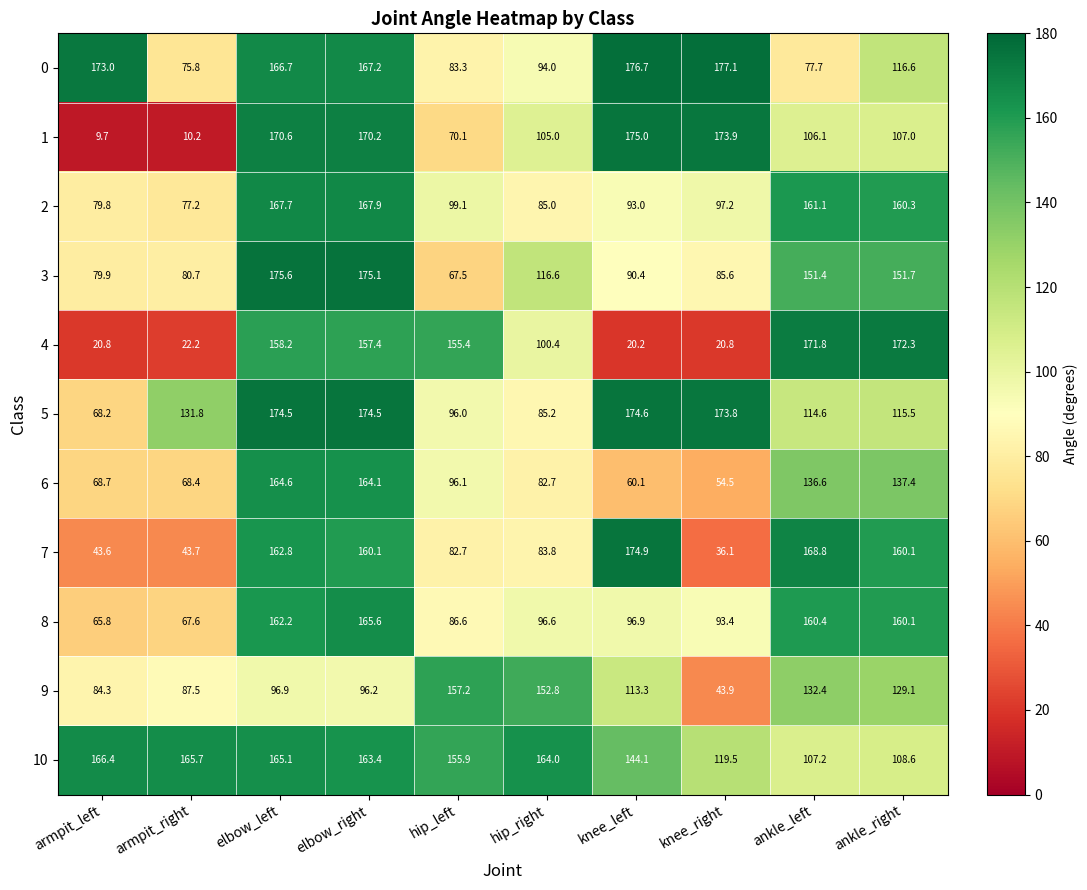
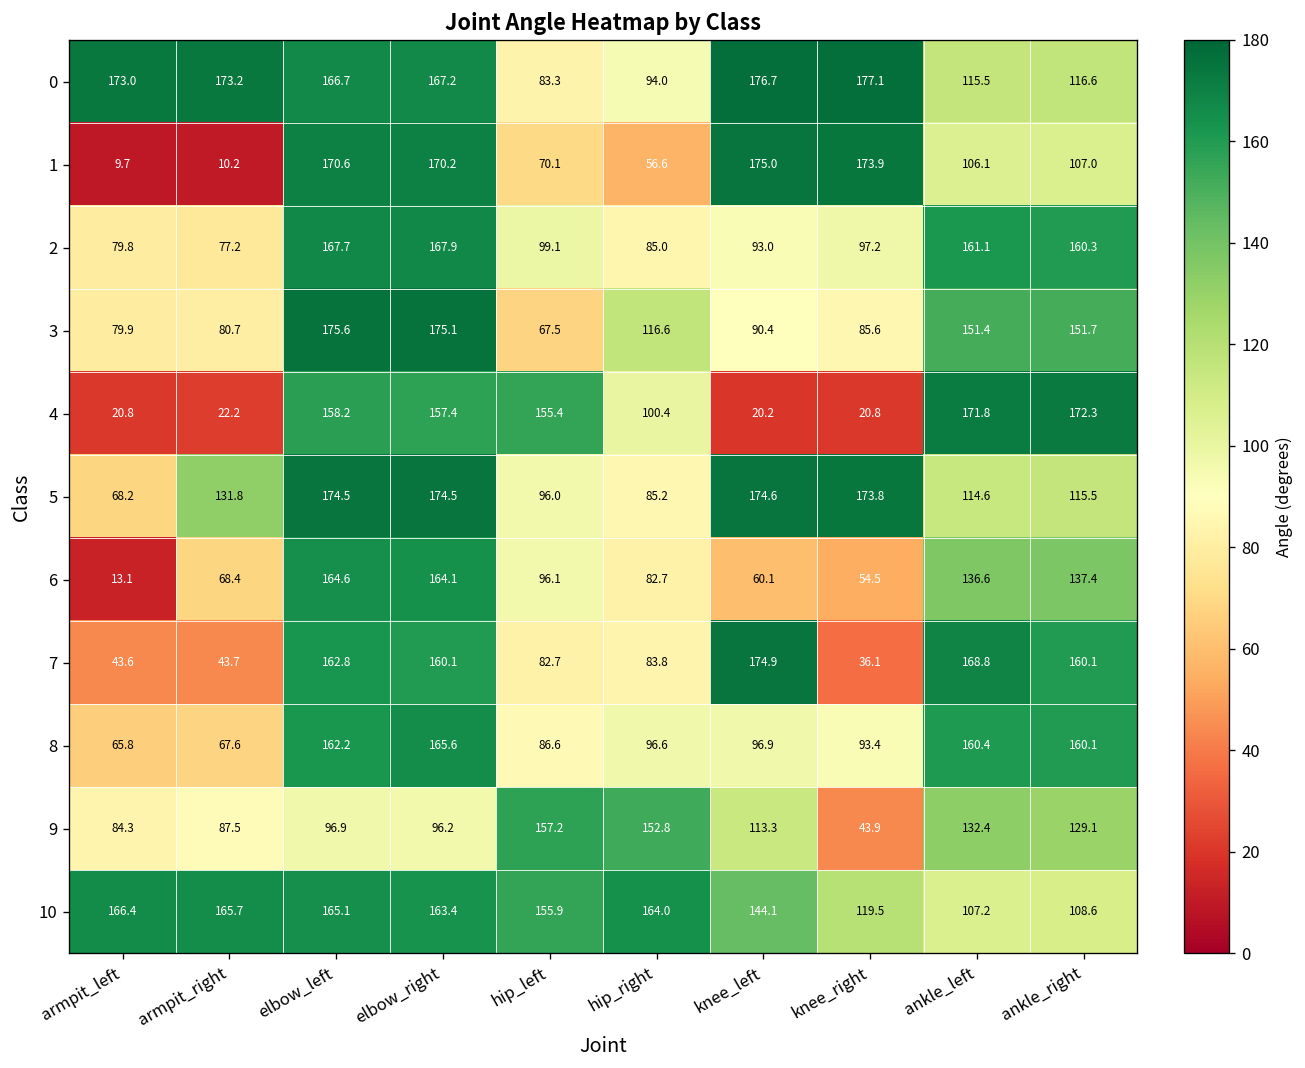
  {
    "0": {
      "armpit_left": 173.0,
-     "armpit_right": 75.8,
+     "armpit_right": 173.2,
      "elbow_left": 166.7,
      "elbow_right": 167.2,
      "hip_left": 83.3,
      "hip_right": 94.0,
      "knee_left": 176.7,
      "knee_right": 177.1,
-     "ankle_left": 77.7,
+     "ankle_left": 115.5,
      "ankle_right": 116.6
    },
    "1": {
      "armpit_left": 9.7,
      "armpit_right": 10.2,
      "elbow_left": 170.6,
      "elbow_right": 170.2,
      "hip_left": 70.1,
-     "hip_right": 105.0,
+     "hip_right": 56.6,
      "knee_left": 175.0,
      "knee_right": 173.9,
      "ankle_left": 106.1,
      "ankle_right": 107.0
    },
    "2": {
      "armpit_left": 79.8,
      "armpit_right": 77.2,
      "elbow_left": 167.7,
      "elbow_right": 167.9,
      "hip_left": 99.1,
      "hip_right": 85.0,
      "knee_left": 93.0,
      "knee_right": 97.2,
      "ankle_left": 161.1,
      "ankle_right": 160.3
    },
    "3": {
      "armpit_left": 79.9,
      "armpit_right": 80.7,
      "elbow_left": 175.6,
      "elbow_right": 175.1,
      "hip_left": 67.5,
      "hip_right": 116.6,
      "knee_left": 90.4,
      "knee_right": 85.6,
      "ankle_left": 151.4,
      "ankle_right": 151.7
    },
    "4": {
      "armpit_left": 20.8,
      "armpit_right": 22.2,
      "elbow_left": 158.2,
      "elbow_right": 157.4,
      "hip_left": 155.4,
      "hip_right": 100.4,
      "knee_left": 20.2,
      "knee_right": 20.8,
      "ankle_left": 171.8,
      "ankle_right": 172.3
    },
    "5": {
      "armpit_left": 68.2,
      "armpit_right": 131.8,
      "elbow_left": 174.5,
      "elbow_right": 174.5,
      "hip_left": 96.0,
      "hip_right": 85.2,
      "knee_left": 174.6,
      "knee_right": 173.8,
      "ankle_left": 114.6,
      "ankle_right": 115.5
    },
    "6": {
-     "armpit_left": 68.7,
+     "armpit_left": 13.1,
      "armpit_right": 68.4,
      "elbow_left": 164.6,
      "elbow_right": 164.1,
      "hip_left": 96.1,
      "hip_right": 82.7,
      "knee_left": 60.1,
      "knee_right": 54.5,
      "ankle_left": 136.6,
      "ankle_right": 137.4
    },
    "7": {
      "armpit_left": 43.6,
      "armpit_right": 43.7,
      "elbow_left": 162.8,
      "elbow_right": 160.1,
      "hip_left": 82.7,
      "hip_right": 83.8,
      "knee_left": 174.9,
      "knee_right": 36.1,
      "ankle_left": 168.8,
      "ankle_right": 160.1
    },
    "8": {
      "armpit_left": 65.8,
      "armpit_right": 67.6,
      "elbow_left": 162.2,
      "elbow_right": 165.6,
      "hip_left": 86.6,
      "hip_right": 96.6,
      "knee_left": 96.9,
      "knee_right": 93.4,
      "ankle_left": 160.4,
      "ankle_right": 160.1
    },
    "9": {
      "armpit_left": 84.3,
      "armpit_right": 87.5,
      "elbow_left": 96.9,
      "elbow_right": 96.2,
      "hip_left": 157.2,
      "hip_right": 152.8,
      "knee_left": 113.3,
      "knee_right": 43.9,
      "ankle_left": 132.4,
      "ankle_right": 129.1
    },
    "10": {
      "armpit_left": 166.4,
      "armpit_right": 165.7,
      "elbow_left": 165.1,
      "elbow_right": 163.4,
      "hip_left": 155.9,
      "hip_right": 164.0,
      "knee_left": 144.1,
      "knee_right": 119.5,
      "ankle_left": 107.2,
      "ankle_right": 108.6
    }
  }
